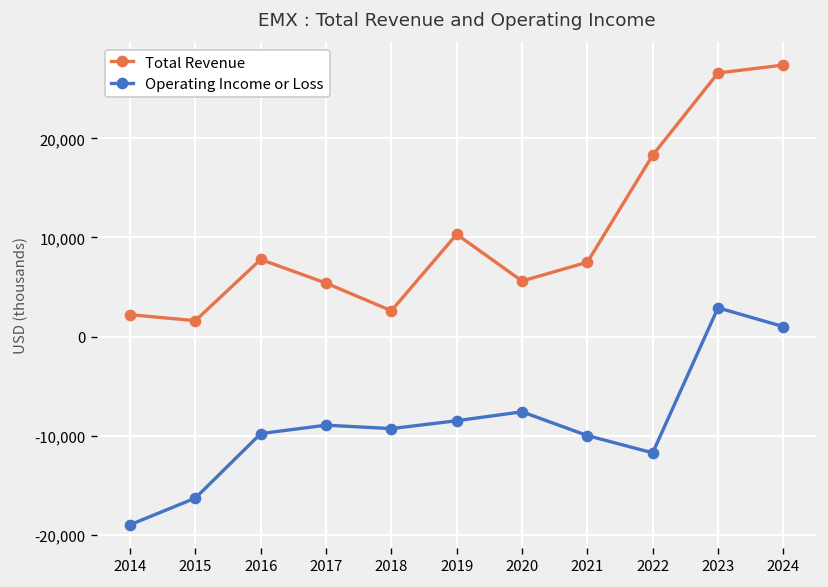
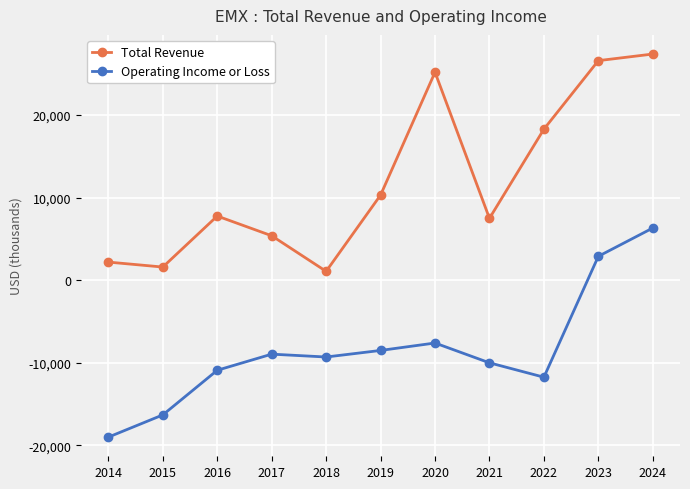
  {
    "Total Revenue": {
      "2014": "2,000",
      "2015": "2,000",
      "2016": "8,000",
      "2017": "5,000",
-     "2018": "3,000",
+     "2018": "1,000",
      "2019": "10,000",
-     "2020": "6,000",
+     "2020": "25,000",
      "2021": "8,000",
      "2022": "18,000",
      "2023": "27,000",
      "2024": "27,000"
    },
    "Operating Income or Loss": {
      "2014": "-19,000",
      "2015": "-16,000",
-     "2016": "-10,000",
+     "2016": "-11,000",
      "2017": "-9,000",
      "2018": "-9,000",
      "2019": "-9,000",
      "2020": "-8,000",
      "2021": "-10,000",
      "2022": "-12,000",
      "2023": "3,000",
-     "2024": "1,000"
+     "2024": "6,000"
    }
  }
